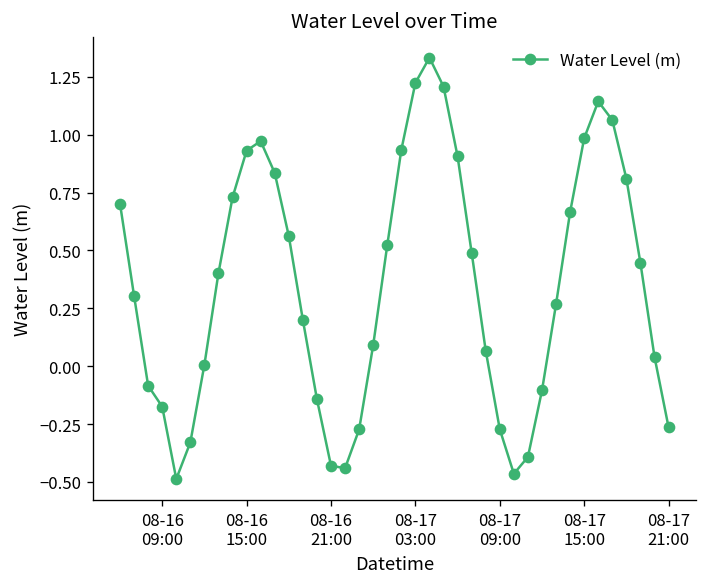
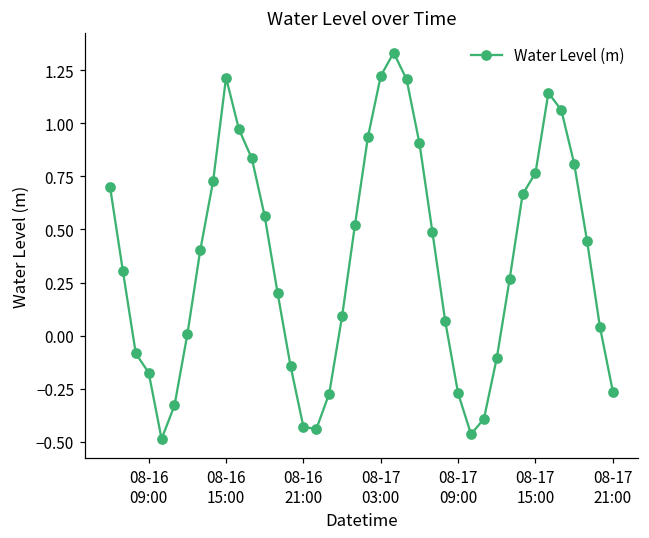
  {
    "08-16 09:00": -0.17,
-   "08-16 15:00": 0.93,
+   "08-16 15:00": 1.22,
    "08-16 21:00": -0.43,
    "08-17 03:00": 1.22,
    "08-17 09:00": -0.27,
-   "08-17 15:00": 0.98,
+   "08-17 15:00": 0.77,
    "08-17 21:00": -0.26
  }
